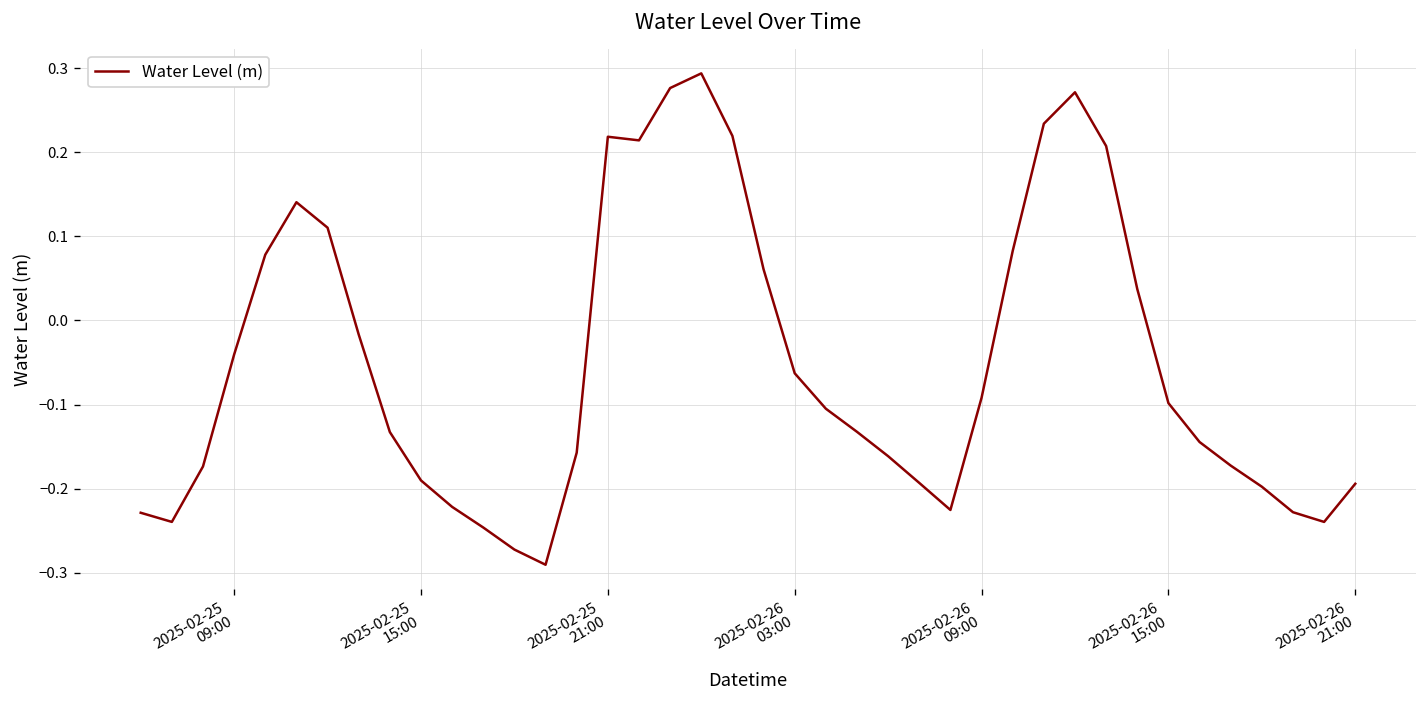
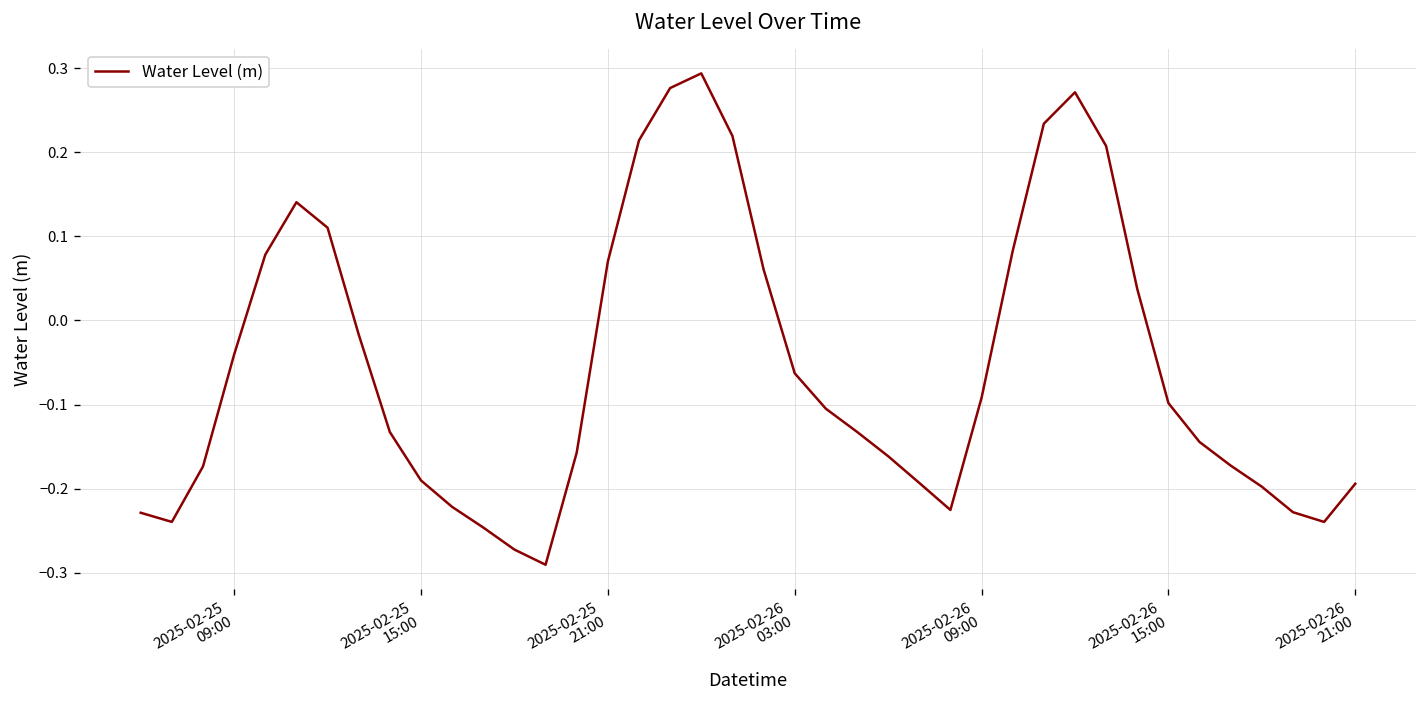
  {
    "2025-02-25 09:00": -0.04,
    "2025-02-25 15:00": -0.19,
-   "2025-02-25 21:00": 0.22,
+   "2025-02-25 21:00": 0.07,
    "2025-02-26 03:00": -0.06,
    "2025-02-26 09:00": -0.09,
    "2025-02-26 15:00": -0.10,
    "2025-02-26 21:00": -0.19
  }
